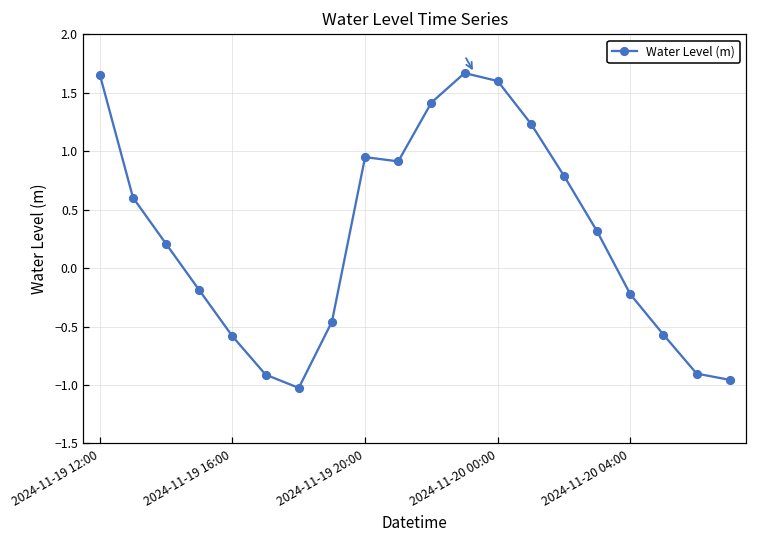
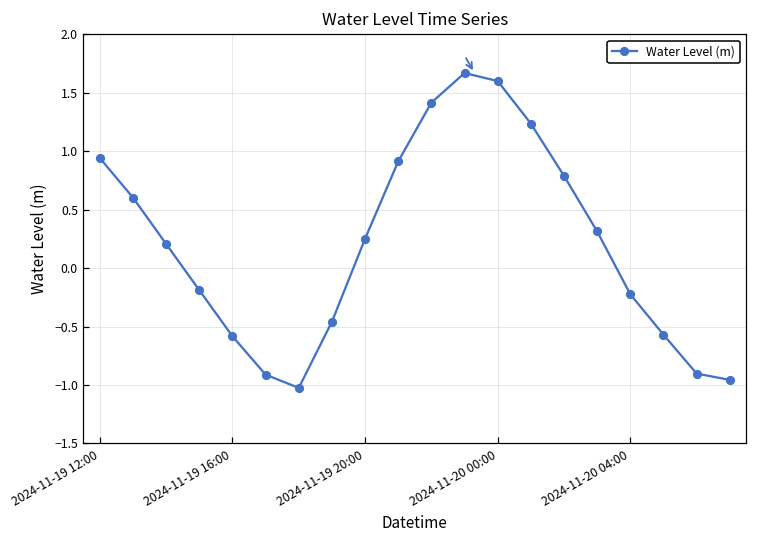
  {
-   "2024-11-19 12:00": 1.66,
+   "2024-11-19 12:00": 0.94,
    "2024-11-19 16:00": -0.58,
-   "2024-11-19 20:00": 0.95,
+   "2024-11-19 20:00": 0.25,
    "2024-11-20 00:00": 1.60,
    "2024-11-20 04:00": -0.22
  }
